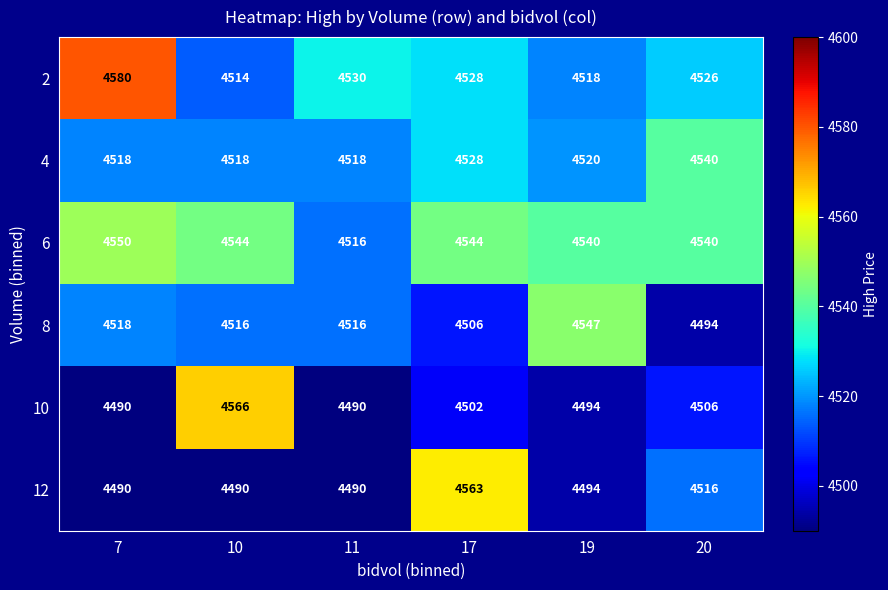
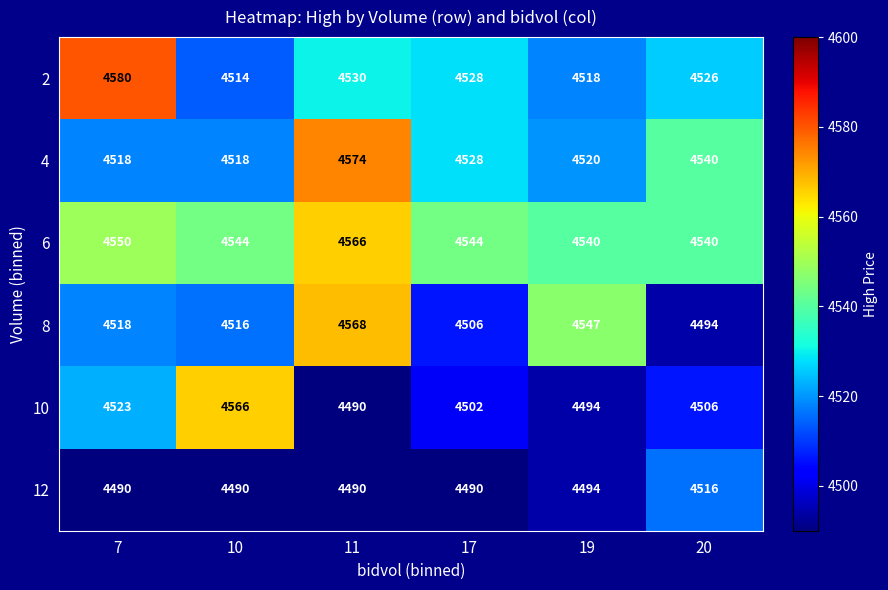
  {
    "2": {
      "7": 4580,
      "10": 4514,
      "11": 4530,
      "17": 4528,
      "19": 4518,
      "20": 4526
    },
    "4": {
      "7": 4518,
      "10": 4518,
-     "11": 4518,
+     "11": 4574,
      "17": 4528,
      "19": 4520,
      "20": 4540
    },
    "6": {
      "7": 4550,
      "10": 4544,
-     "11": 4516,
+     "11": 4566,
      "17": 4544,
      "19": 4540,
      "20": 4540
    },
    "8": {
      "7": 4518,
      "10": 4516,
-     "11": 4516,
+     "11": 4568,
      "17": 4506,
      "19": 4547,
      "20": 4494
    },
    "10": {
-     "7": 4490,
+     "7": 4523,
      "10": 4566,
      "11": 4490,
      "17": 4502,
      "19": 4494,
      "20": 4506
    },
    "12": {
      "7": 4490,
      "10": 4490,
      "11": 4490,
-     "17": 4563,
+     "17": 4490,
      "19": 4494,
      "20": 4516
    }
  }
